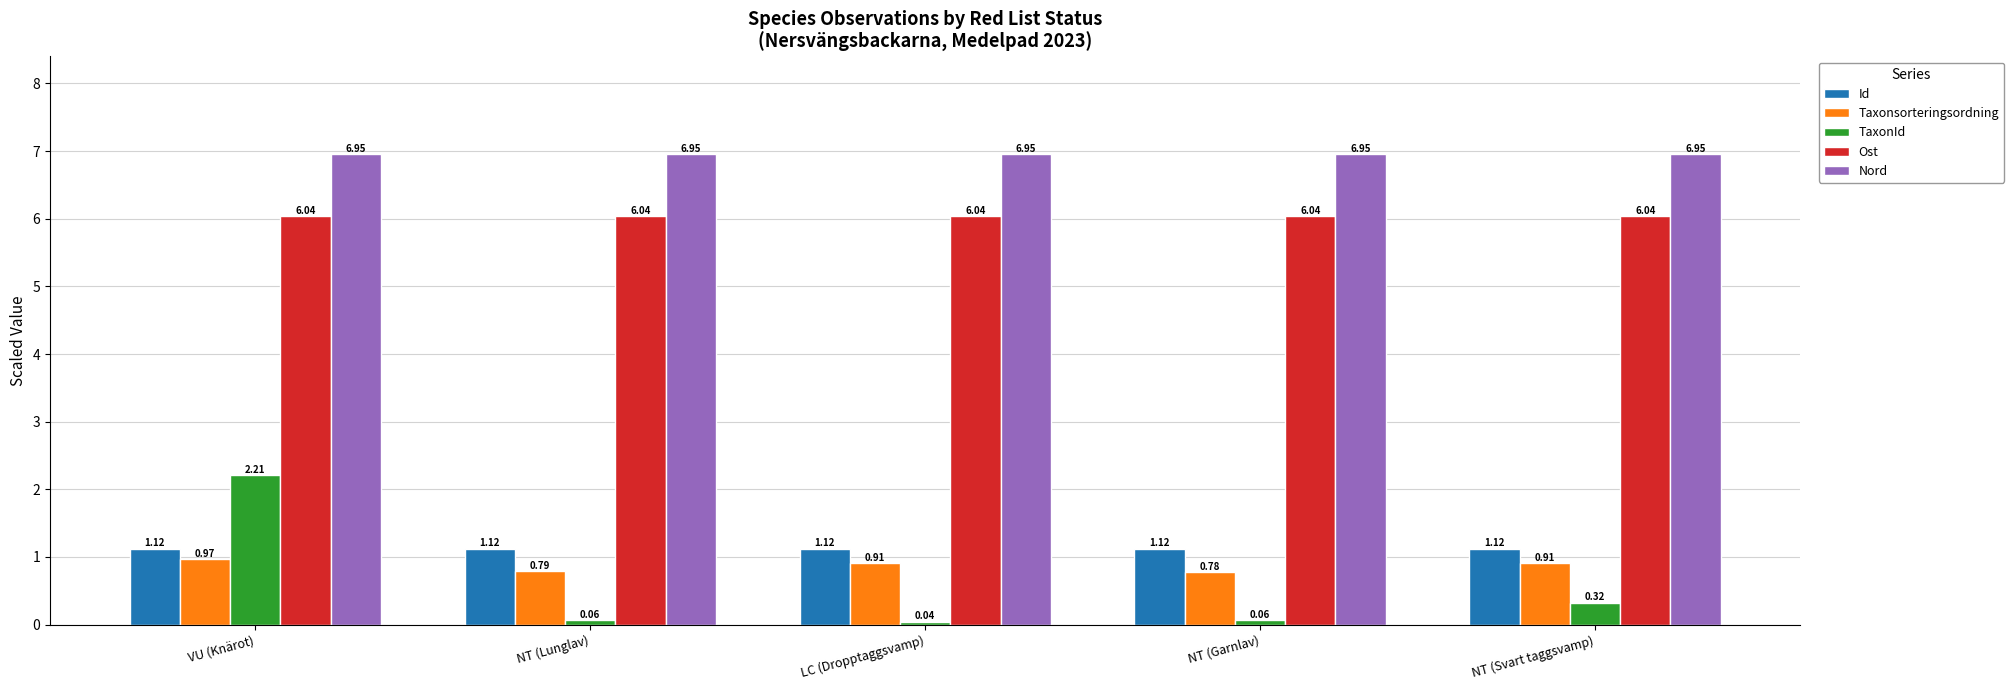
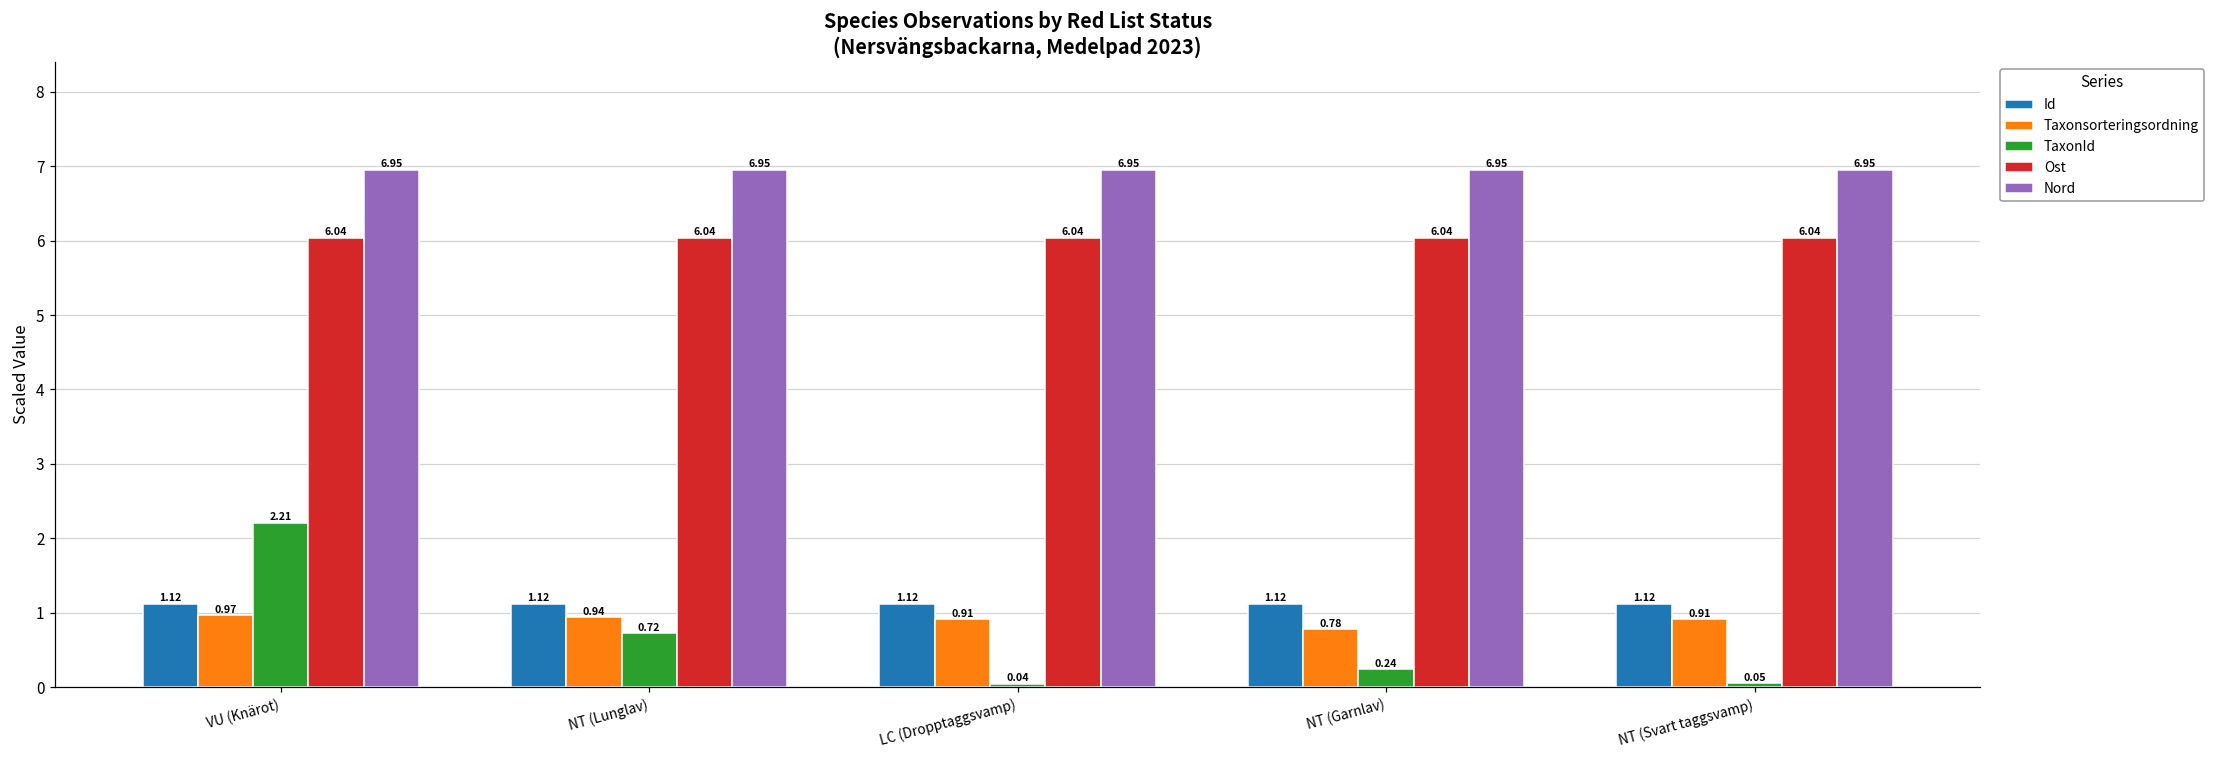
  {
    "Id": {
      "VU (Knärot)": 1.12,
      "NT (Lunglav)": 1.12,
      "LC (Dropptaggsvamp)": 1.12,
      "NT (Garnlav)": 1.12,
      "NT (Svart taggsvamp)": 1.12
    },
    "Taxonsorteringsordning": {
      "VU (Knärot)": 0.97,
-     "NT (Lunglav)": 0.79,
+     "NT (Lunglav)": 0.94,
      "LC (Dropptaggsvamp)": 0.91,
      "NT (Garnlav)": 0.78,
      "NT (Svart taggsvamp)": 0.91
    },
    "TaxonId": {
      "VU (Knärot)": 2.21,
-     "NT (Lunglav)": 0.06,
+     "NT (Lunglav)": 0.72,
      "LC (Dropptaggsvamp)": 0.04,
-     "NT (Garnlav)": 0.06,
-     "NT (Svart taggsvamp)": 0.32
+     "NT (Garnlav)": 0.24,
+     "NT (Svart taggsvamp)": 0.05
    },
    "Ost": {
      "VU (Knärot)": 6.04,
      "NT (Lunglav)": 6.04,
      "LC (Dropptaggsvamp)": 6.04,
      "NT (Garnlav)": 6.04,
      "NT (Svart taggsvamp)": 6.04
    },
    "Nord": {
      "VU (Knärot)": 6.95,
      "NT (Lunglav)": 6.95,
      "LC (Dropptaggsvamp)": 6.95,
      "NT (Garnlav)": 6.95,
      "NT (Svart taggsvamp)": 6.95
    }
  }
